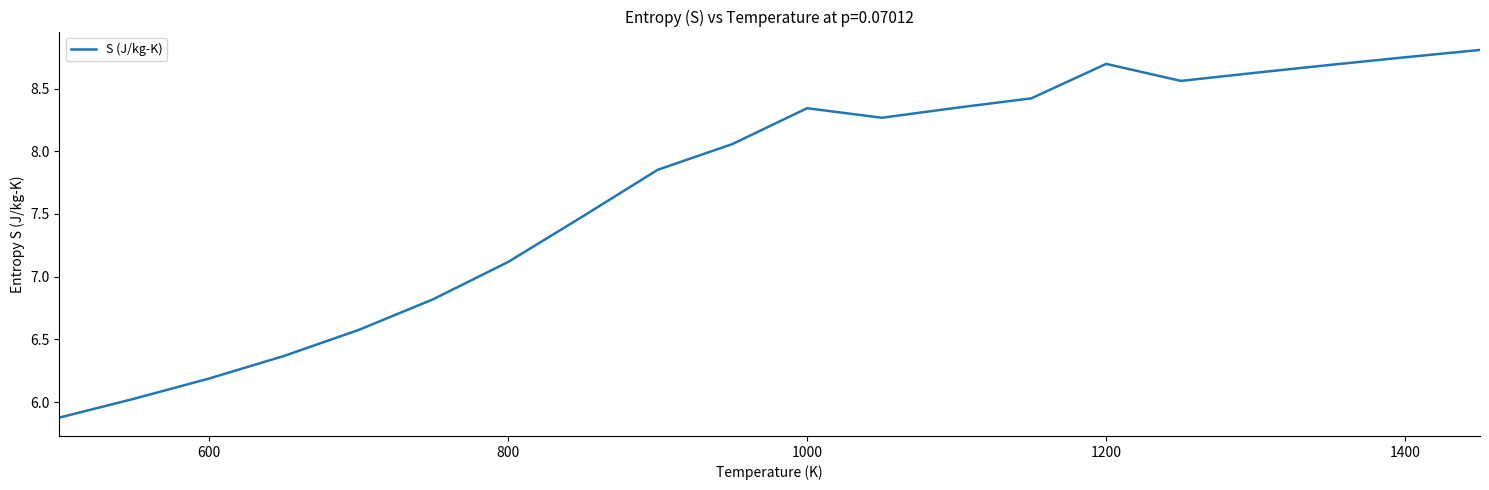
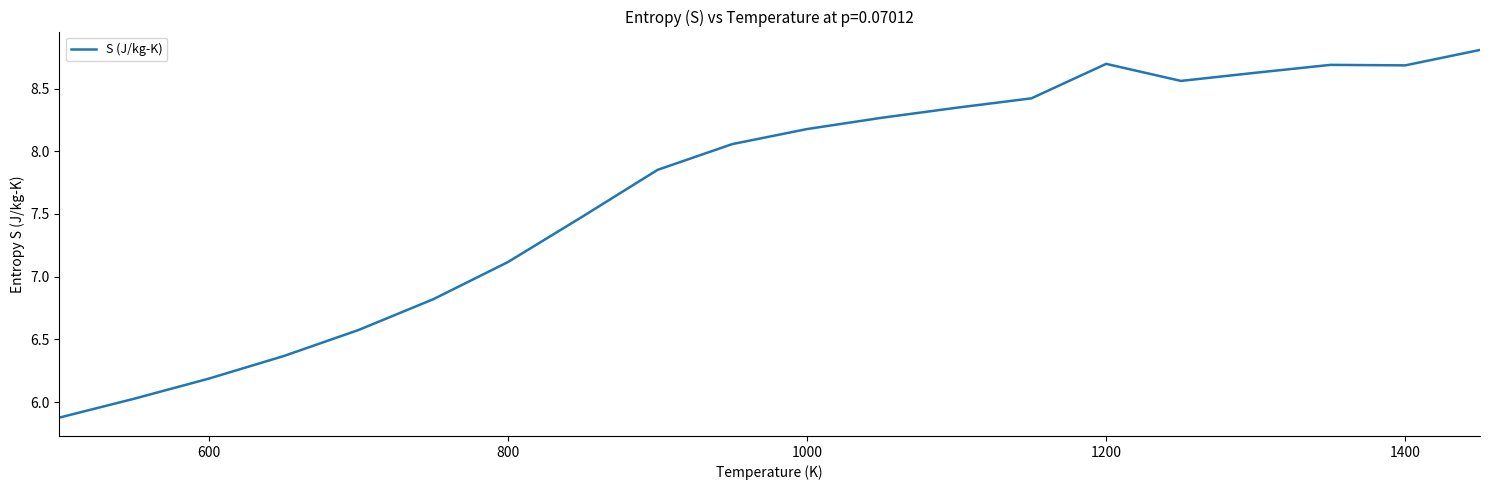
  {
    "600": 6.19,
    "800": 7.12,
-   "1000": 8.34,
+   "1000": 8.18,
    "1200": 8.70,
-   "1400": 8.75
+   "1400": 8.69
  }
